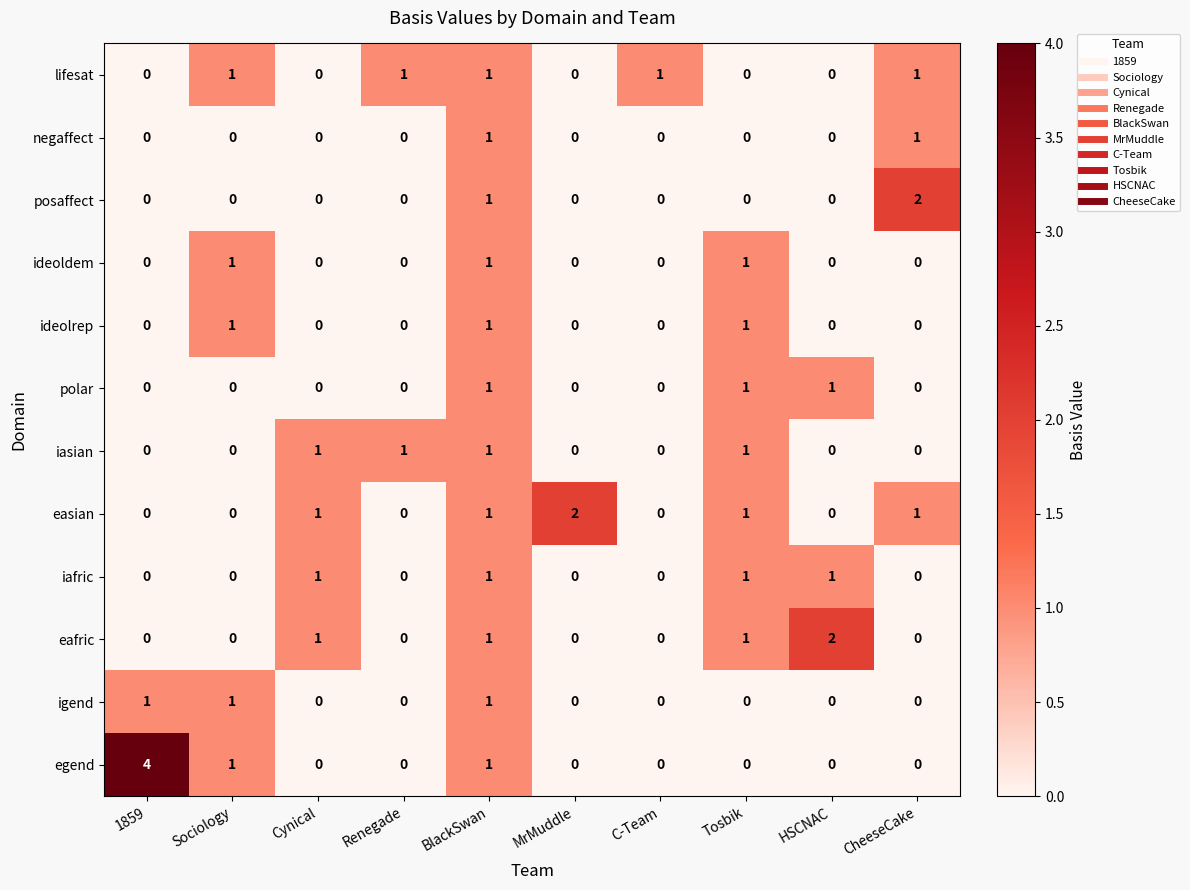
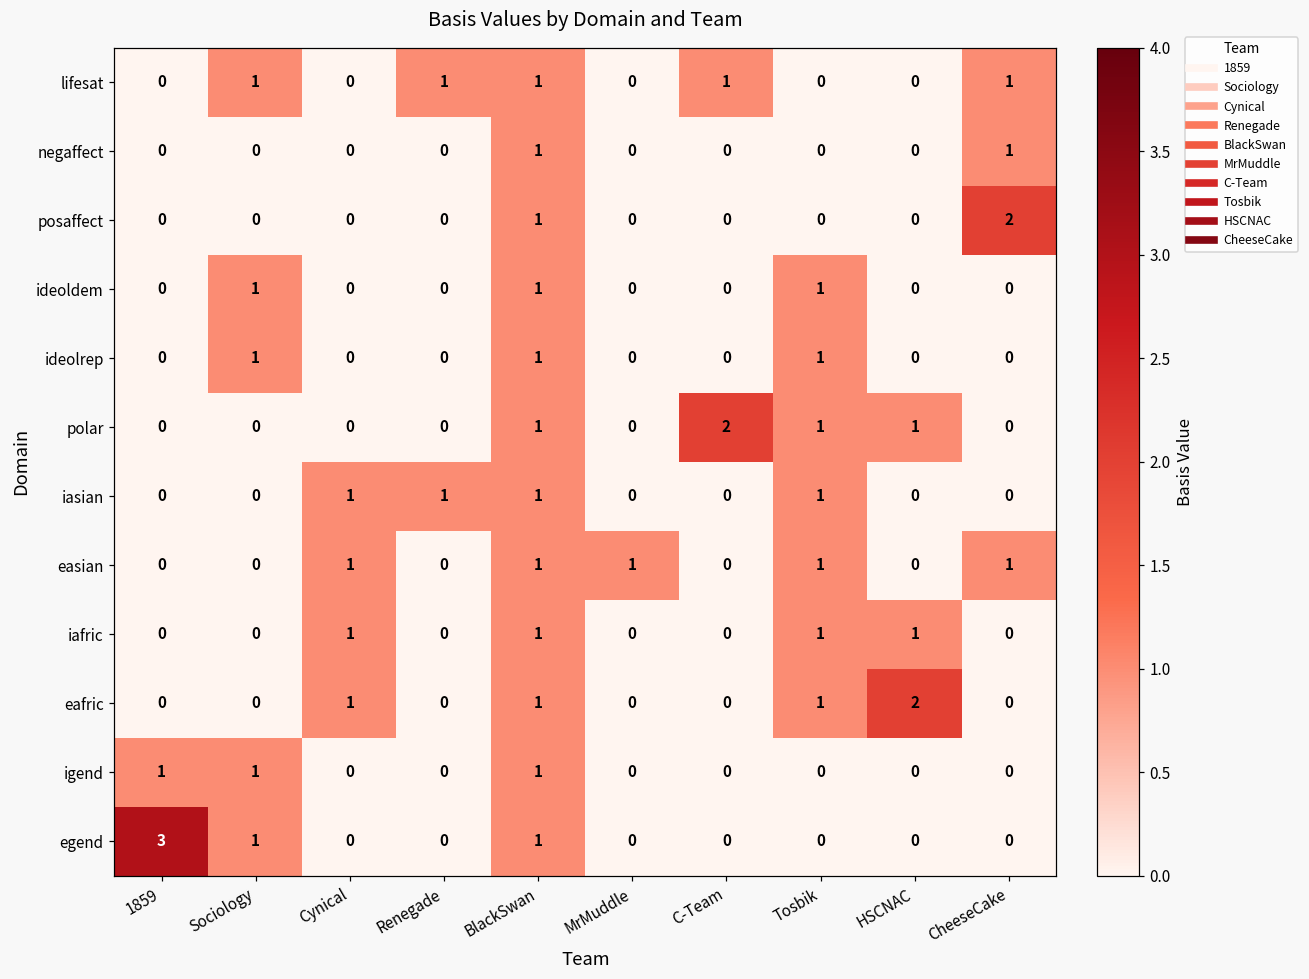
  {
    "lifesat": {
      "1859": 0,
      "Sociology": 1,
      "Cynical": 0,
      "Renegade": 1,
      "BlackSwan": 1,
      "MrMuddle": 0,
      "C-Team": 1,
      "Tosbik": 0,
      "HSCNAC": 0,
      "CheeseCake": 1
    },
    "negaffect": {
      "1859": 0,
      "Sociology": 0,
      "Cynical": 0,
      "Renegade": 0,
      "BlackSwan": 1,
      "MrMuddle": 0,
      "C-Team": 0,
      "Tosbik": 0,
      "HSCNAC": 0,
      "CheeseCake": 1
    },
    "posaffect": {
      "1859": 0,
      "Sociology": 0,
      "Cynical": 0,
      "Renegade": 0,
      "BlackSwan": 1,
      "MrMuddle": 0,
      "C-Team": 0,
      "Tosbik": 0,
      "HSCNAC": 0,
      "CheeseCake": 2
    },
    "ideoldem": {
      "1859": 0,
      "Sociology": 1,
      "Cynical": 0,
      "Renegade": 0,
      "BlackSwan": 1,
      "MrMuddle": 0,
      "C-Team": 0,
      "Tosbik": 1,
      "HSCNAC": 0,
      "CheeseCake": 0
    },
    "ideolrep": {
      "1859": 0,
      "Sociology": 1,
      "Cynical": 0,
      "Renegade": 0,
      "BlackSwan": 1,
      "MrMuddle": 0,
      "C-Team": 0,
      "Tosbik": 1,
      "HSCNAC": 0,
      "CheeseCake": 0
    },
    "polar": {
      "1859": 0,
      "Sociology": 0,
      "Cynical": 0,
      "Renegade": 0,
      "BlackSwan": 1,
      "MrMuddle": 0,
-     "C-Team": 0,
+     "C-Team": 2,
      "Tosbik": 1,
      "HSCNAC": 1,
      "CheeseCake": 0
    },
    "iasian": {
      "1859": 0,
      "Sociology": 0,
      "Cynical": 1,
      "Renegade": 1,
      "BlackSwan": 1,
      "MrMuddle": 0,
      "C-Team": 0,
      "Tosbik": 1,
      "HSCNAC": 0,
      "CheeseCake": 0
    },
    "easian": {
      "1859": 0,
      "Sociology": 0,
      "Cynical": 1,
      "Renegade": 0,
      "BlackSwan": 1,
-     "MrMuddle": 2,
+     "MrMuddle": 1,
      "C-Team": 0,
      "Tosbik": 1,
      "HSCNAC": 0,
      "CheeseCake": 1
    },
    "iafric": {
      "1859": 0,
      "Sociology": 0,
      "Cynical": 1,
      "Renegade": 0,
      "BlackSwan": 1,
      "MrMuddle": 0,
      "C-Team": 0,
      "Tosbik": 1,
      "HSCNAC": 1,
      "CheeseCake": 0
    },
    "eafric": {
      "1859": 0,
      "Sociology": 0,
      "Cynical": 1,
      "Renegade": 0,
      "BlackSwan": 1,
      "MrMuddle": 0,
      "C-Team": 0,
      "Tosbik": 1,
      "HSCNAC": 2,
      "CheeseCake": 0
    },
    "igend": {
      "1859": 1,
      "Sociology": 1,
      "Cynical": 0,
      "Renegade": 0,
      "BlackSwan": 1,
      "MrMuddle": 0,
      "C-Team": 0,
      "Tosbik": 0,
      "HSCNAC": 0,
      "CheeseCake": 0
    },
    "egend": {
-     "1859": 4,
+     "1859": 3,
      "Sociology": 1,
      "Cynical": 0,
      "Renegade": 0,
      "BlackSwan": 1,
      "MrMuddle": 0,
      "C-Team": 0,
      "Tosbik": 0,
      "HSCNAC": 0,
      "CheeseCake": 0
    }
  }
